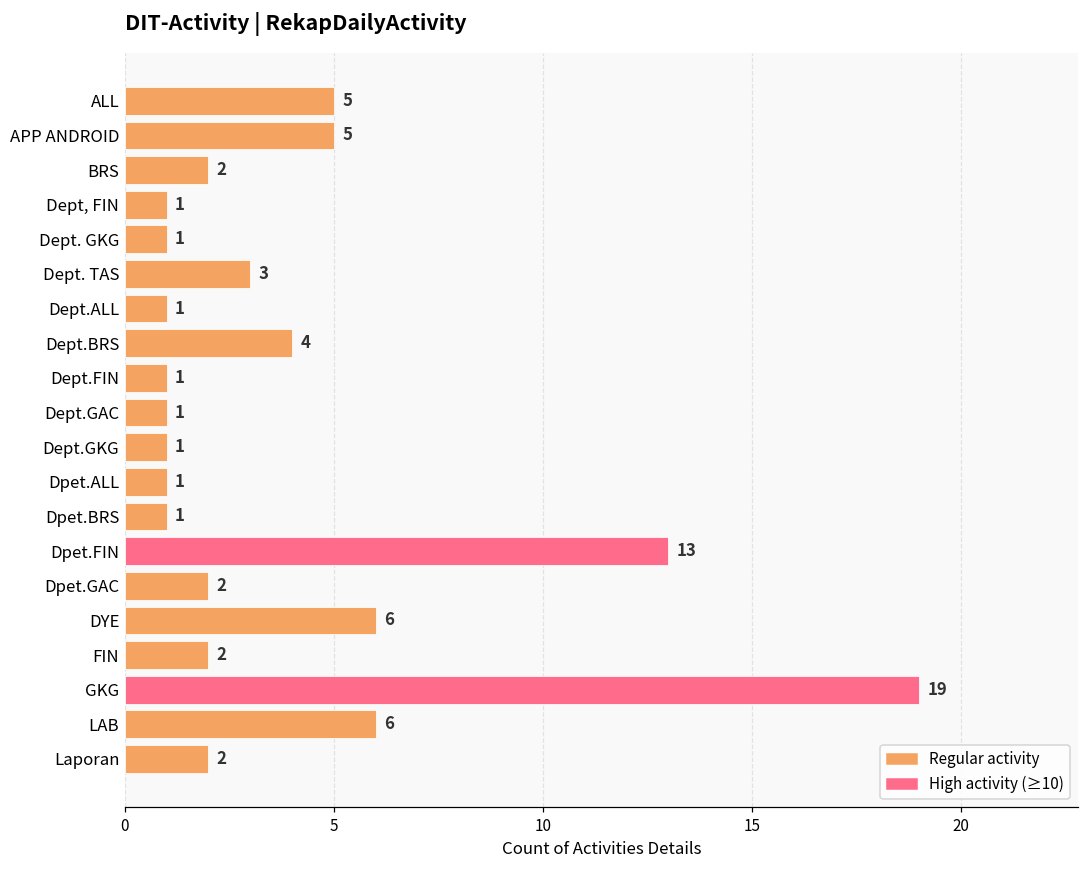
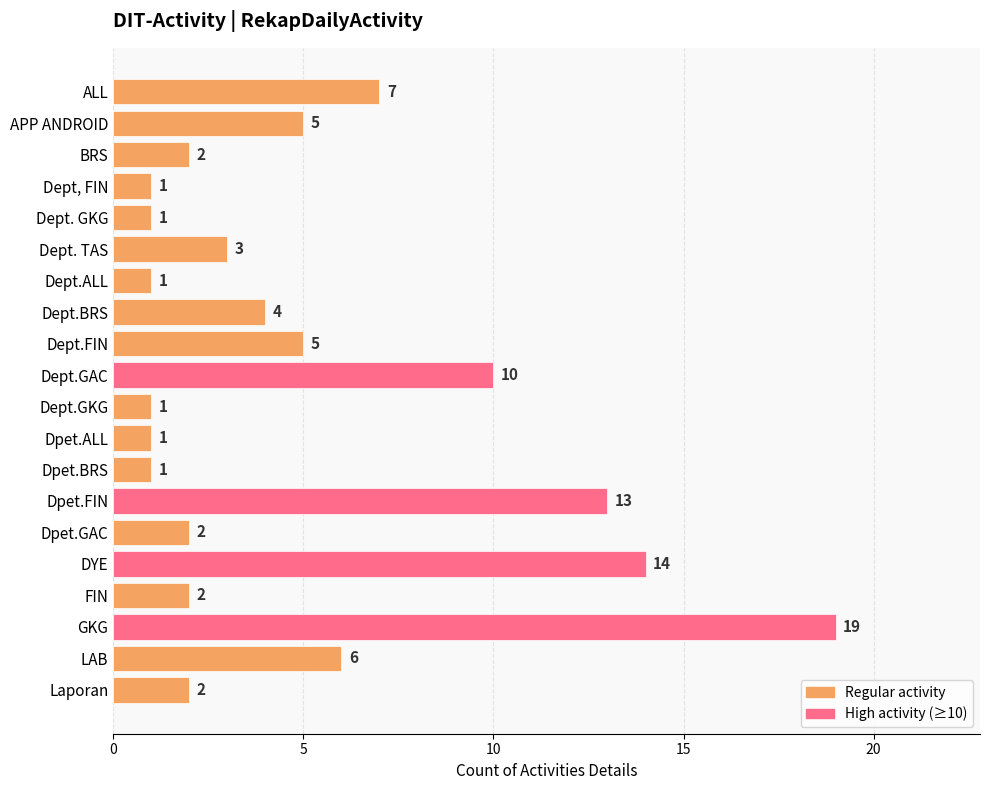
  {
-   "ALL": 5,
+   "ALL": 7,
    "APP ANDROID": 5,
    "BRS": 2,
    "Dept, FIN": 1,
    "Dept. GKG": 1,
    "Dept. TAS": 3,
    "Dept.ALL": 1,
    "Dept.BRS": 4,
-   "Dept.FIN": 1,
-   "Dept.GAC": 1,
+   "Dept.FIN": 5,
+   "Dept.GAC": 10,
    "Dept.GKG": 1,
    "Dpet.ALL": 1,
    "Dpet.BRS": 1,
    "Dpet.FIN": 13,
    "Dpet.GAC": 2,
-   "DYE": 6,
+   "DYE": 14,
    "FIN": 2,
    "GKG": 19,
    "LAB": 6,
    "Laporan": 2
  }
